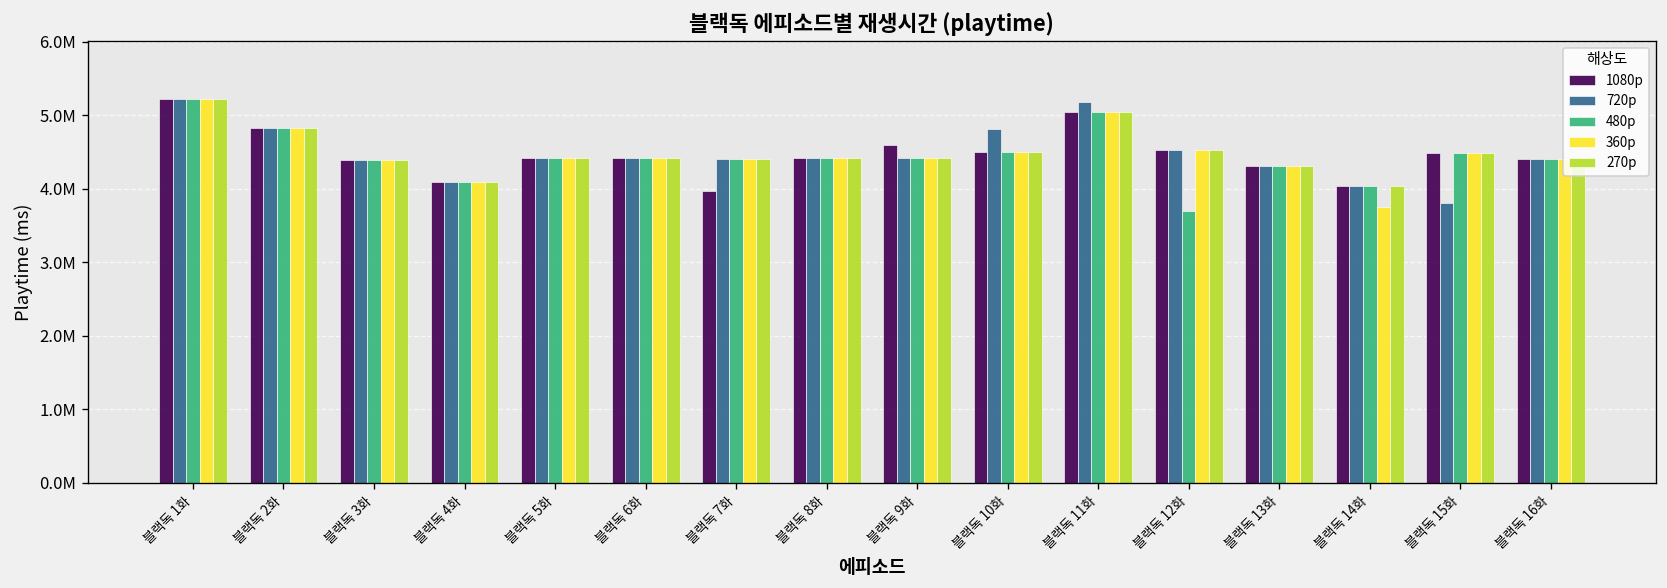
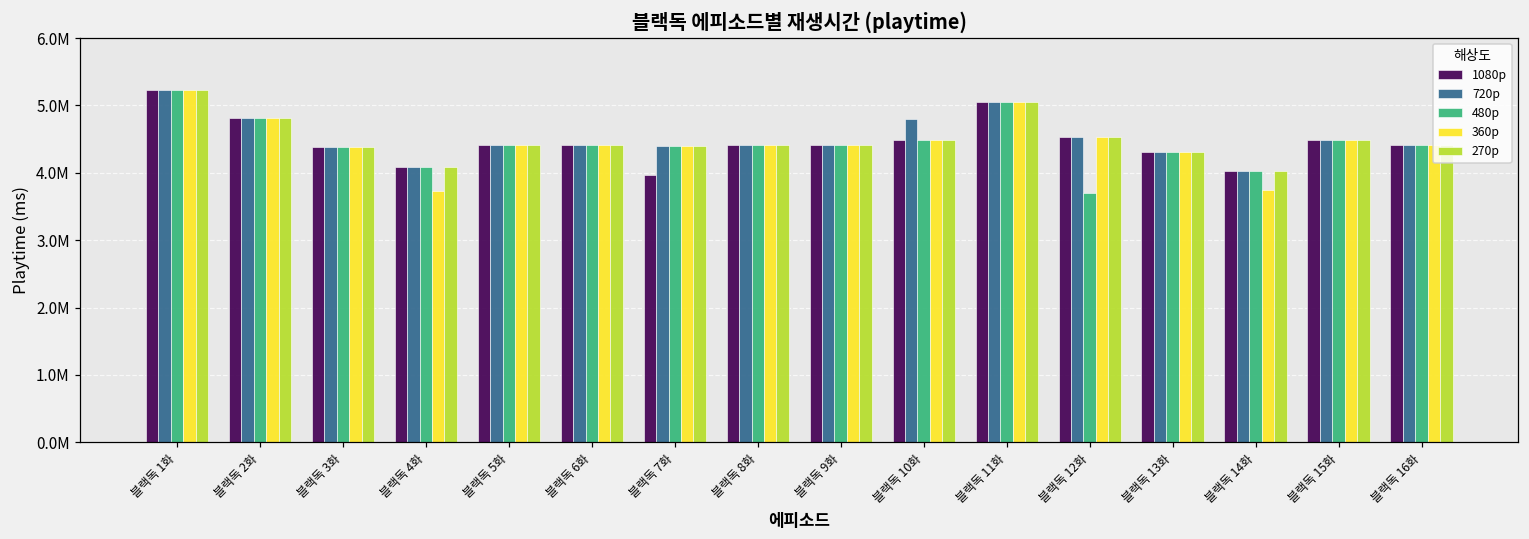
  {
    "1080p": {
      "블랙독 1화": 5200000,
      "블랙독 2화": 4800000,
      "블랙독 3화": 4400000,
      "블랙독 4화": 4100000,
      "블랙독 5화": 4400000,
      "블랙독 6화": 4400000,
      "블랙독 7화": 4000000,
      "블랙독 8화": 4400000,
-     "블랙독 9화": 4600000,
+     "블랙독 9화": 4400000,
      "블랙독 10화": 4500000,
      "블랙독 11화": 5000000,
      "블랙독 12화": 4500000,
      "블랙독 13화": 4300000,
      "블랙독 14화": 4000000,
      "블랙독 15화": 4500000,
      "블랙독 16화": 4400000
    },
    "720p": {
      "블랙독 1화": 5200000,
      "블랙독 2화": 4800000,
      "블랙독 3화": 4400000,
      "블랙독 4화": 4100000,
      "블랙독 5화": 4400000,
      "블랙독 6화": 4400000,
      "블랙독 7화": 4400000,
      "블랙독 8화": 4400000,
      "블랙독 9화": 4400000,
      "블랙독 10화": 4800000,
-     "블랙독 11화": 5200000,
+     "블랙독 11화": 5000000,
      "블랙독 12화": 4500000,
      "블랙독 13화": 4300000,
      "블랙독 14화": 4000000,
-     "블랙독 15화": 3800000,
+     "블랙독 15화": 4500000,
      "블랙독 16화": 4400000
    },
    "480p": {
      "블랙독 1화": 5200000,
      "블랙독 2화": 4800000,
      "블랙독 3화": 4400000,
      "블랙독 4화": 4100000,
      "블랙독 5화": 4400000,
      "블랙독 6화": 4400000,
      "블랙독 7화": 4400000,
      "블랙독 8화": 4400000,
      "블랙독 9화": 4400000,
      "블랙독 10화": 4500000,
      "블랙독 11화": 5000000,
      "블랙독 12화": 3700000,
      "블랙독 13화": 4300000,
      "블랙독 14화": 4000000,
      "블랙독 15화": 4500000,
      "블랙독 16화": 4400000
    },
    "360p": {
      "블랙독 1화": 5200000,
      "블랙독 2화": 4800000,
      "블랙독 3화": 4400000,
-     "블랙독 4화": 4100000,
+     "블랙독 4화": 3700000,
      "블랙독 5화": 4400000,
      "블랙독 6화": 4400000,
      "블랙독 7화": 4400000,
      "블랙독 8화": 4400000,
      "블랙독 9화": 4400000,
      "블랙독 10화": 4500000,
      "블랙독 11화": 5000000,
      "블랙독 12화": 4500000,
      "블랙독 13화": 4300000,
      "블랙독 14화": 3800000,
      "블랙독 15화": 4500000
    },
    "270p": {
      "블랙독 1화": 5200000,
      "블랙독 2화": 4800000,
      "블랙독 3화": 4400000,
      "블랙독 4화": 4100000,
      "블랙독 5화": 4400000,
      "블랙독 6화": 4400000,
      "블랙독 7화": 4400000,
      "블랙독 8화": 4400000,
      "블랙독 9화": 4400000,
      "블랙독 10화": 4500000,
      "블랙독 11화": 5000000,
      "블랙독 12화": 4500000,
      "블랙독 13화": 4300000,
      "블랙독 14화": 4000000,
      "블랙독 15화": 4500000
    }
  }
